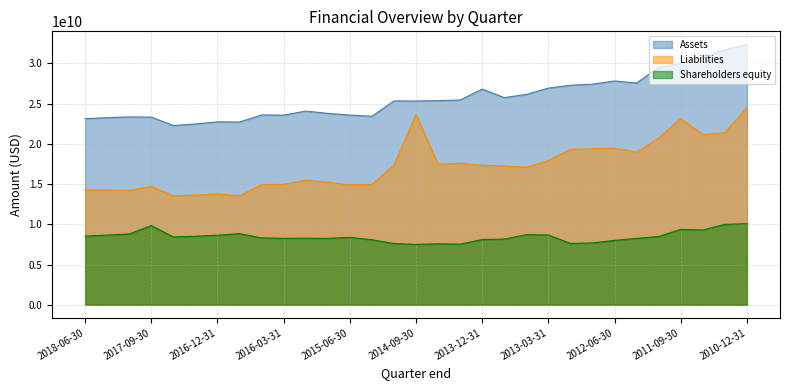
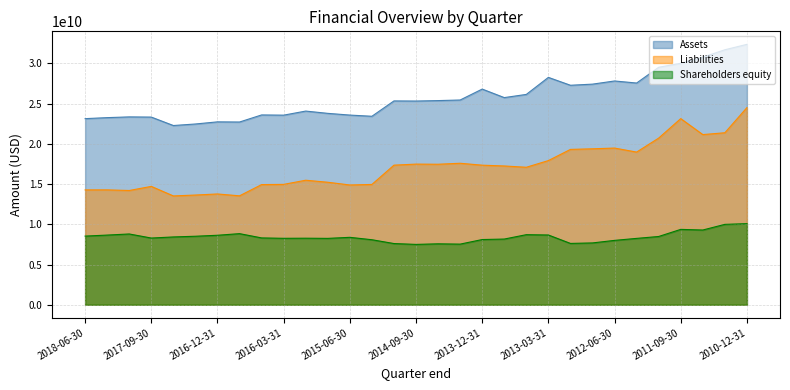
  {
    "Assets": {
      "2018-06-30": 23000000000,
      "2017-09-30": 23000000000,
      "2016-12-31": 23000000000,
      "2016-03-31": 24000000000,
      "2015-06-30": 24000000000,
      "2014-09-30": 25000000000,
      "2013-12-31": 27000000000,
-     "2013-03-31": 27000000000,
+     "2013-03-31": 28000000000,
      "2012-06-30": 28000000000
    },
    "Liabilities": {
      "2018-06-30": 14000000000,
      "2017-09-30": 15000000000,
      "2016-12-31": 14000000000,
      "2016-03-31": 15000000000,
      "2015-06-30": 15000000000,
-     "2014-09-30": 24000000000,
+     "2014-09-30": 17000000000,
      "2013-12-31": 17000000000,
      "2013-03-31": 18000000000,
      "2012-06-30": 19000000000,
      "2011-09-30": 23000000000,
      "2010-12-31": 25000000000
    },
    "Shareholders equity": {
      "2018-06-30": 9000000000,
-     "2017-09-30": 10000000000,
+     "2017-09-30": 8000000000,
      "2016-12-31": 9000000000,
      "2016-03-31": 8000000000,
      "2015-06-30": 8000000000,
      "2014-09-30": 7000000000,
      "2013-12-31": 8000000000,
      "2013-03-31": 9000000000,
      "2012-06-30": 8000000000,
      "2011-09-30": 9000000000,
      "2010-12-31": 10000000000
    }
  }
